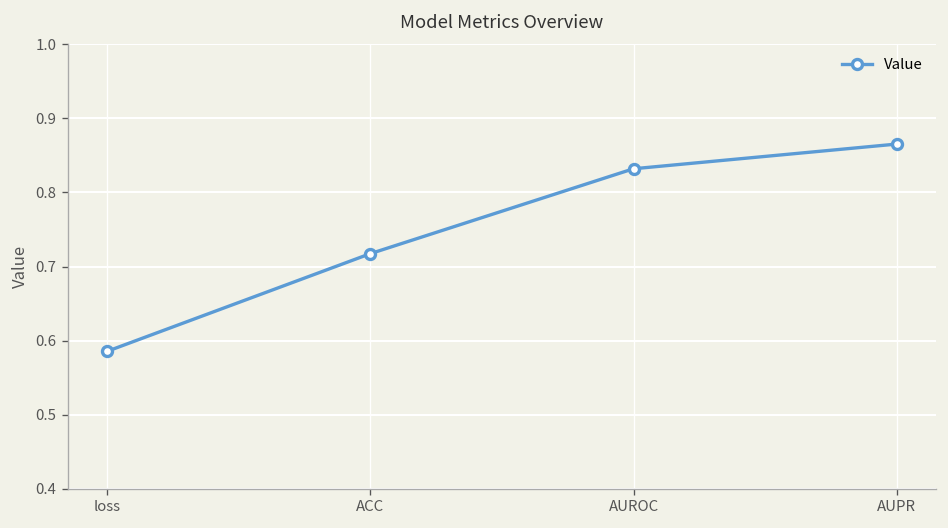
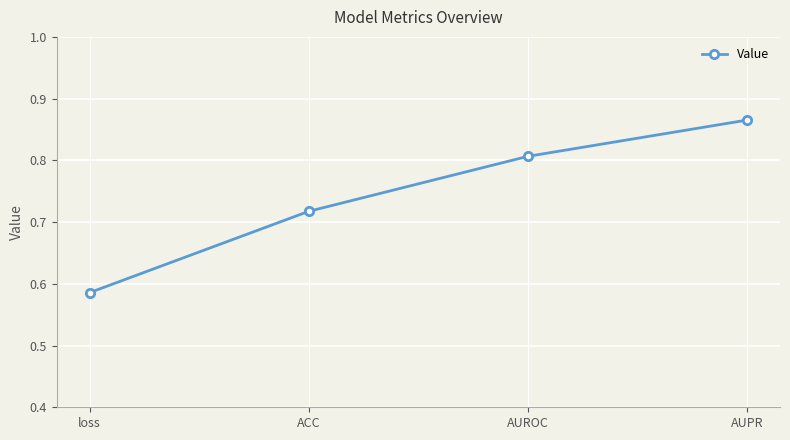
  {
    "loss": 0.59,
    "ACC": 0.72,
-   "AUROC": 0.83,
+   "AUROC": 0.81,
    "AUPR": 0.87
  }
